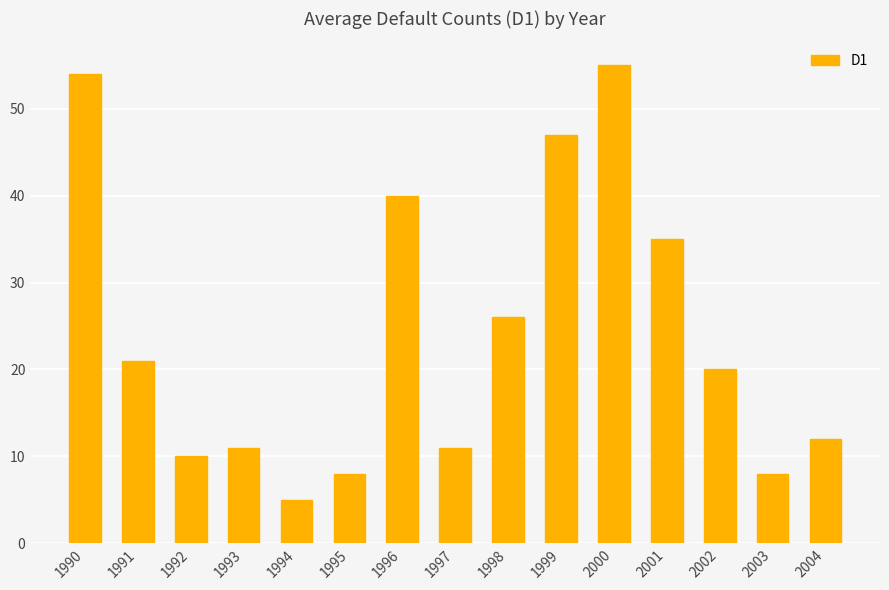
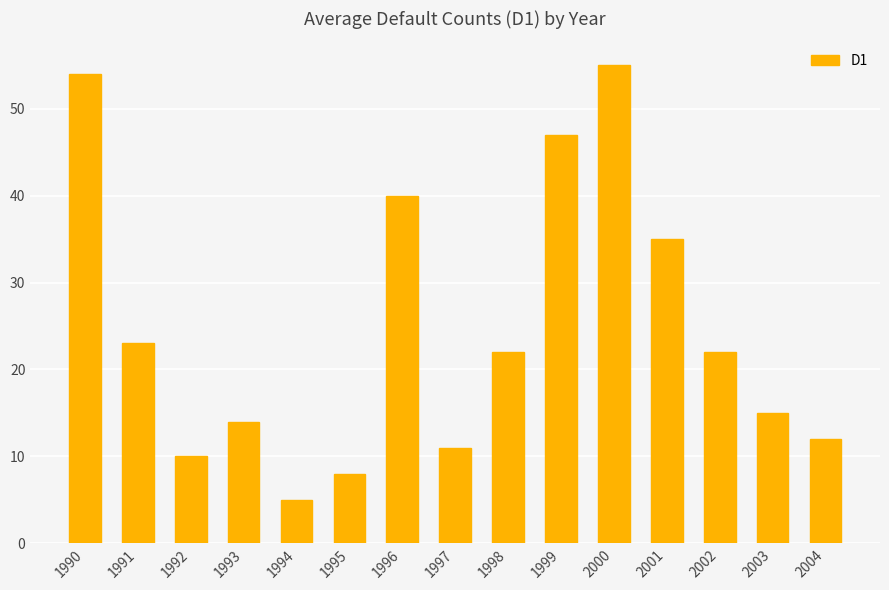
  {
    "1990": 54,
-   "1991": 21,
+   "1991": 23,
    "1992": 10,
-   "1993": 11,
+   "1993": 14,
    "1994": 5,
    "1995": 8,
    "1996": 40,
    "1997": 11,
-   "1998": 26,
+   "1998": 22,
    "1999": 47,
    "2000": 55,
    "2001": 35,
-   "2002": 20,
-   "2003": 8,
+   "2002": 22,
+   "2003": 15,
    "2004": 12
  }
